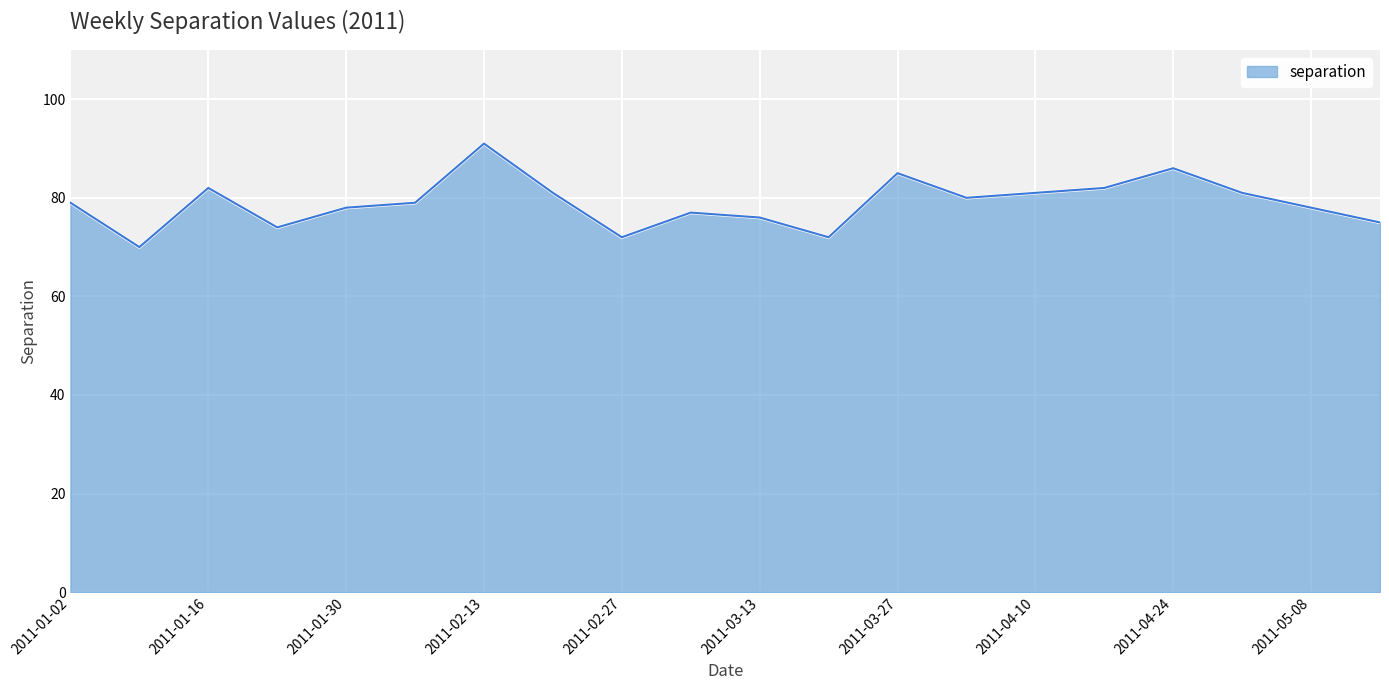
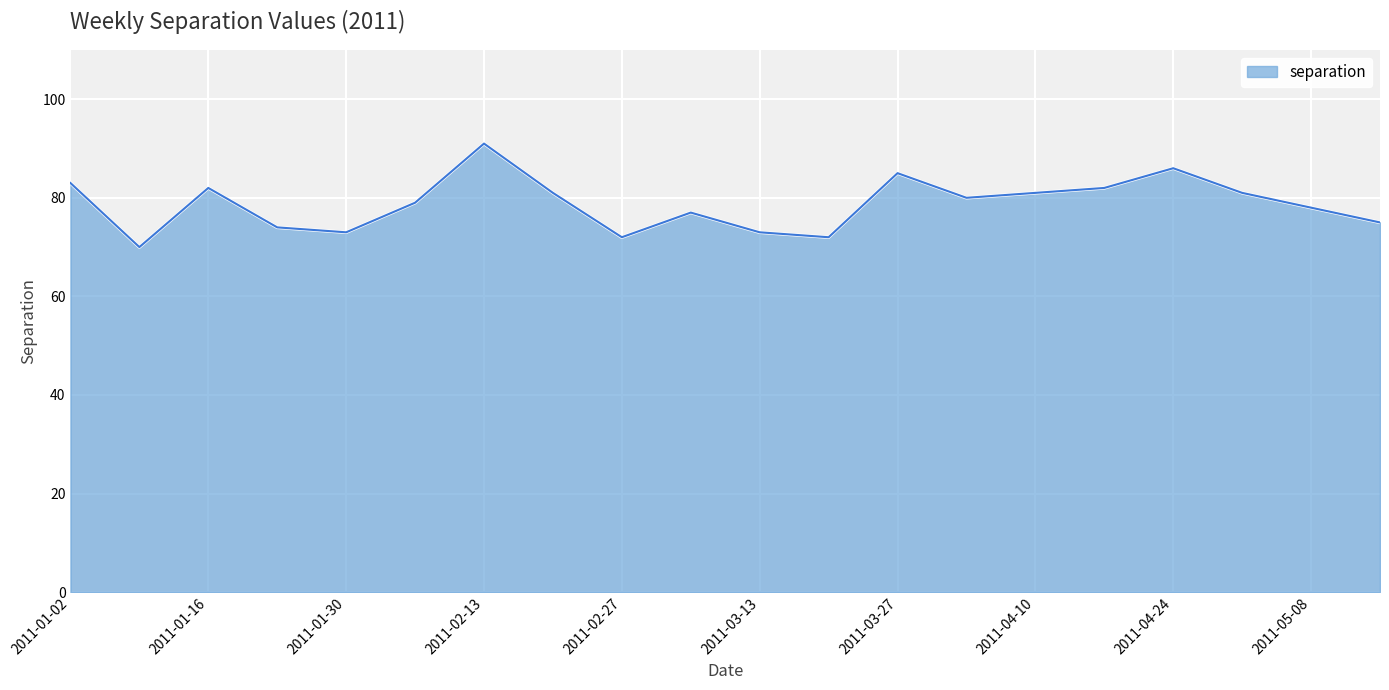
  {
-   "2011-01-02": 79,
+   "2011-01-02": 83,
    "2011-01-16": 82,
-   "2011-01-30": 78,
+   "2011-01-30": 73,
    "2011-02-13": 91,
    "2011-02-27": 72,
-   "2011-03-13": 76,
+   "2011-03-13": 73,
    "2011-03-27": 85,
    "2011-04-10": 81,
    "2011-04-24": 86,
    "2011-05-08": 78
  }
